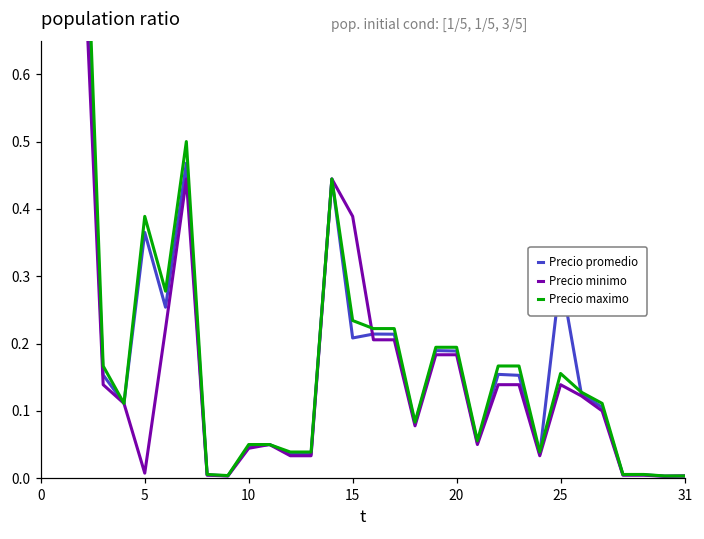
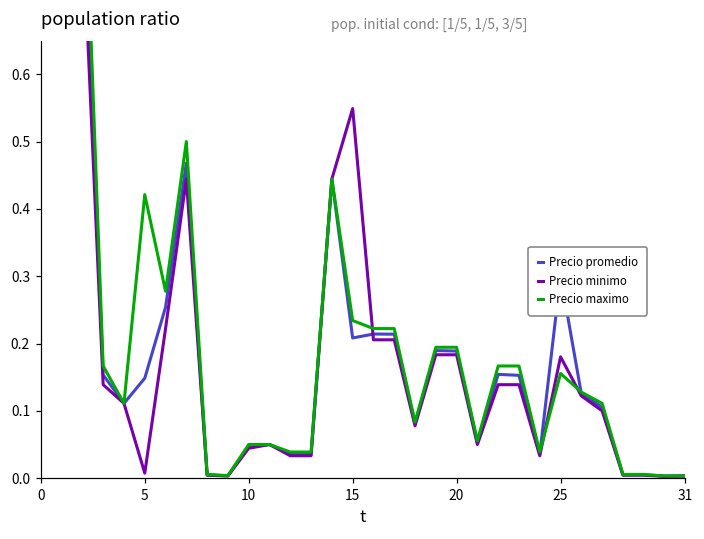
  {
    "Precio promedio": {
-     "5": 0.37,
+     "5": 0.15,
      "15": 0.21,
      "20": 0.19
    },
    "Precio minimo": {
      "5": 0.01,
-     "15": 0.39,
+     "15": 0.55,
      "20": 0.18,
-     "25": 0.14
+     "25": 0.18
    },
    "Precio maximo": {
-     "5": 0.39,
+     "5": 0.42,
      "15": 0.23,
      "20": 0.19,
      "25": 0.16
    }
  }
